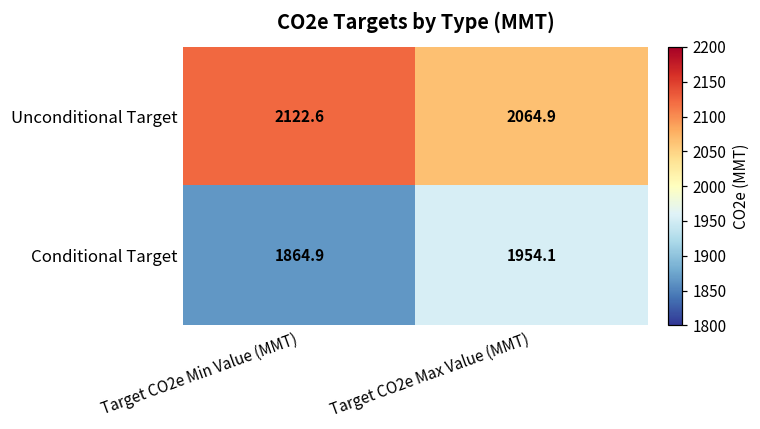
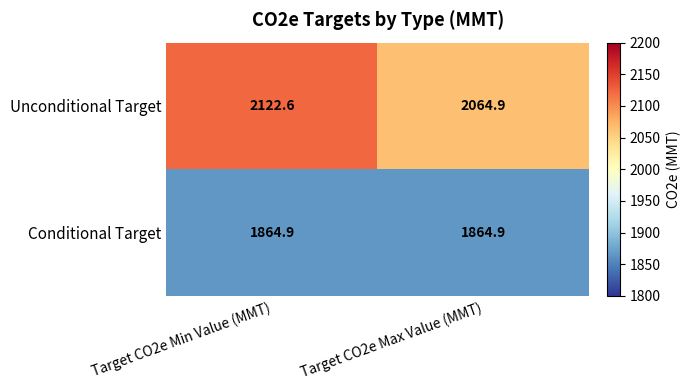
  {
    "Unconditional Target": {
      "Target CO2e Min Value (MMT)": 2122.6,
      "Target CO2e Max Value (MMT)": 2064.9
    },
    "Conditional Target": {
      "Target CO2e Min Value (MMT)": 1864.9,
-     "Target CO2e Max Value (MMT)": 1954.1
+     "Target CO2e Max Value (MMT)": 1864.9
    }
  }
